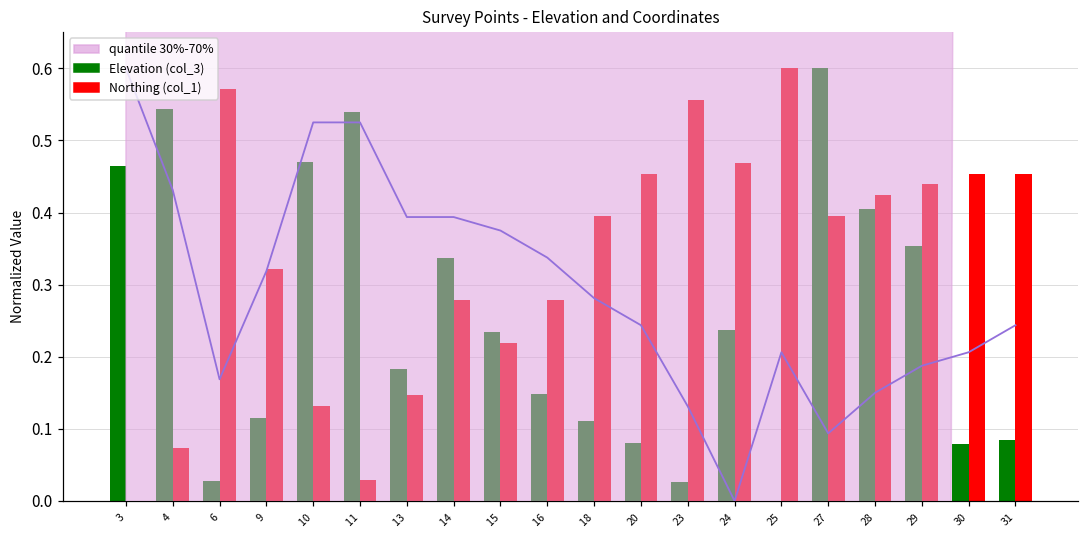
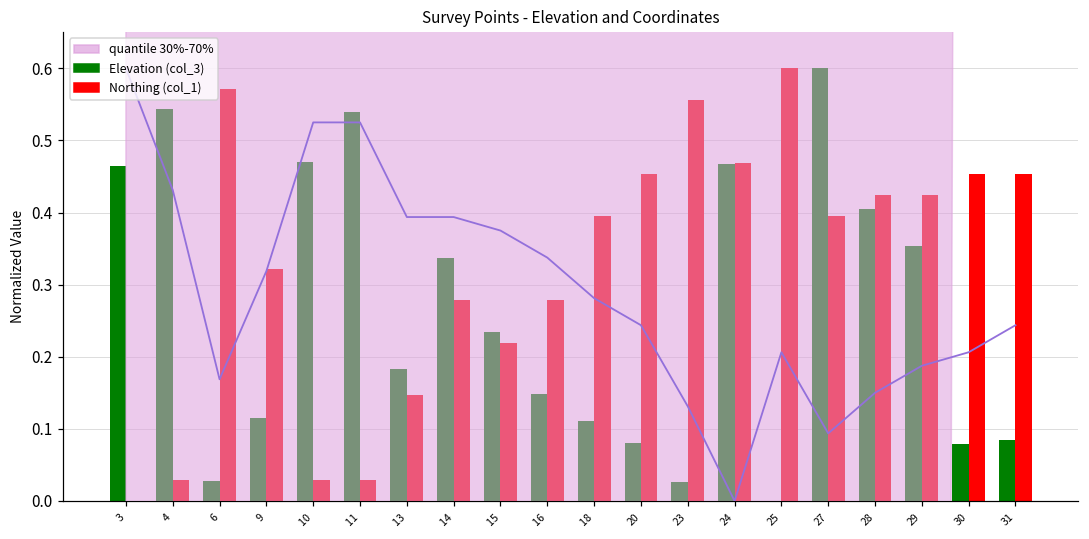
  {
    "Elevation (col_3)": {
      "3": 0.47,
      "4": 0.54,
      "6": 0.03,
      "9": 0.11,
      "10": 0.47,
      "11": 0.54,
      "13": 0.18,
      "14": 0.34,
      "15": 0.23,
      "16": 0.15,
      "18": 0.11,
      "20": 0.08,
      "23": 0.03,
-     "24": 0.24,
+     "24": 0.47,
      "25": 0.00,
      "27": 0.60,
      "28": 0.40,
      "29": 0.35,
      "30": 0.08,
      "31": 0.08
    },
    "Northing (col_1)": {
      "3": 0.00,
-     "4": 0.07,
+     "4": 0.03,
      "6": 0.57,
      "9": 0.32,
-     "10": 0.13,
+     "10": 0.03,
      "11": 0.03,
      "13": 0.15,
      "14": 0.28,
      "15": 0.22,
      "16": 0.28,
      "18": 0.40,
      "20": 0.45,
      "23": 0.56,
      "24": 0.47,
      "25": 0.60,
      "27": 0.40,
      "28": 0.42,
-     "29": 0.44,
+     "29": 0.42,
      "30": 0.45,
      "31": 0.45
    }
  }
